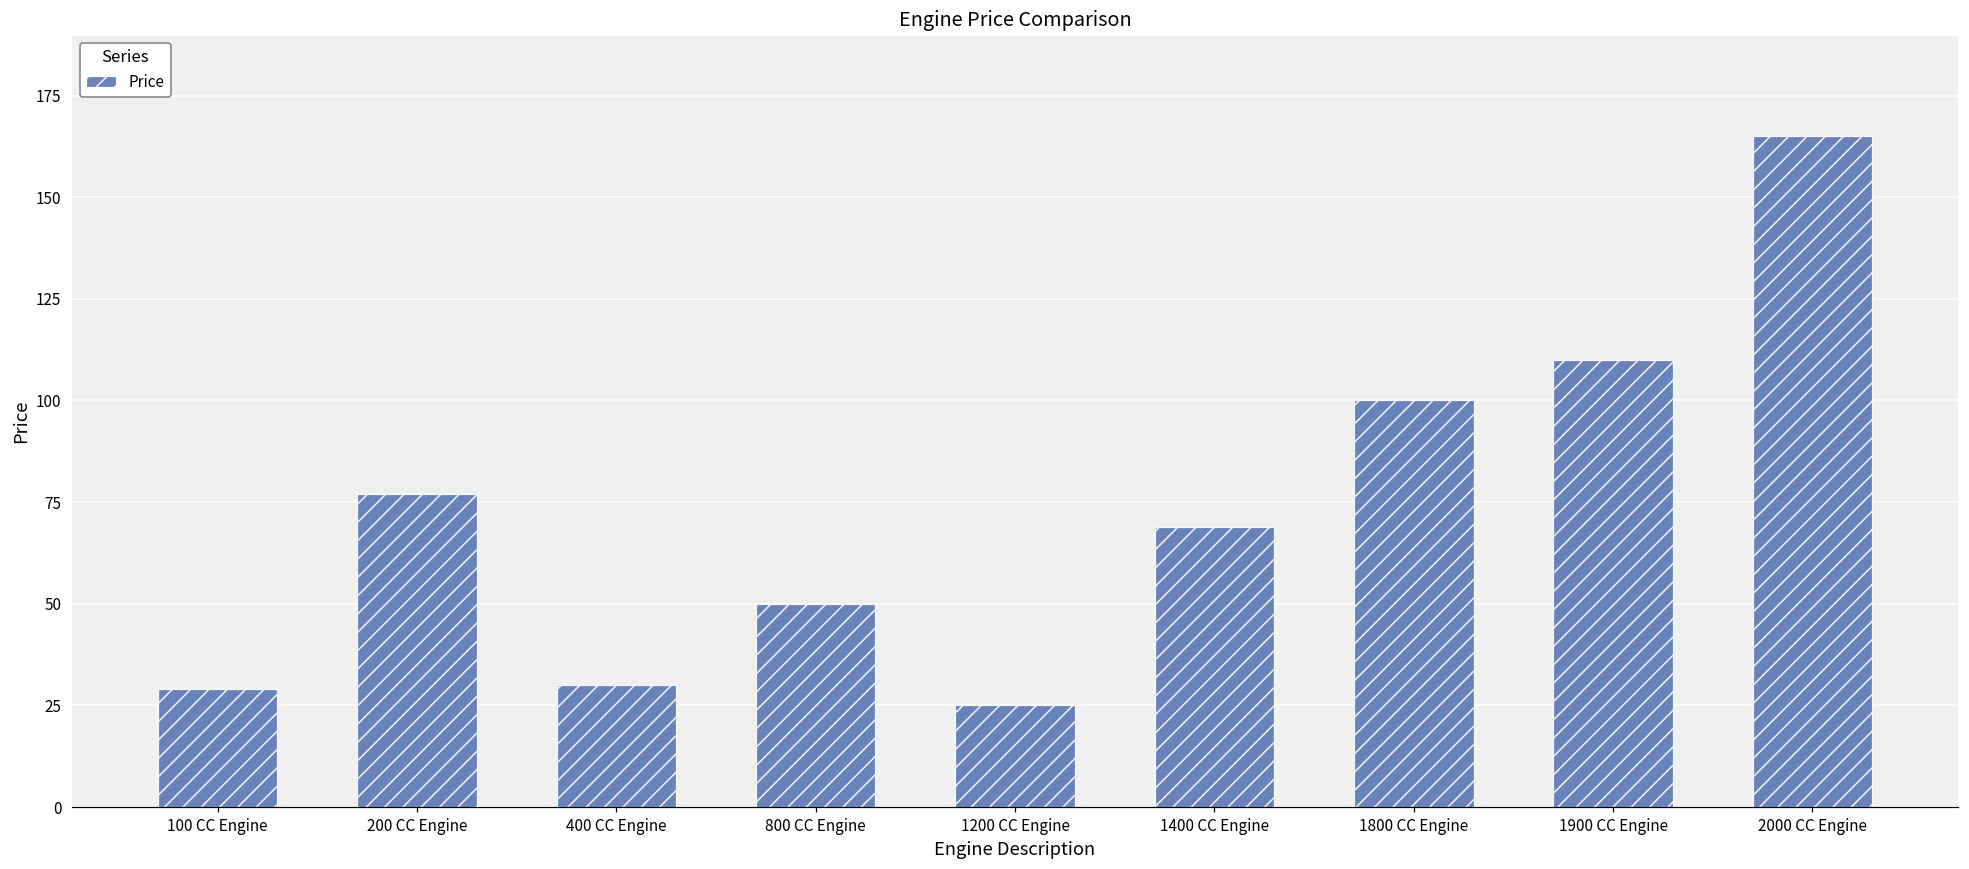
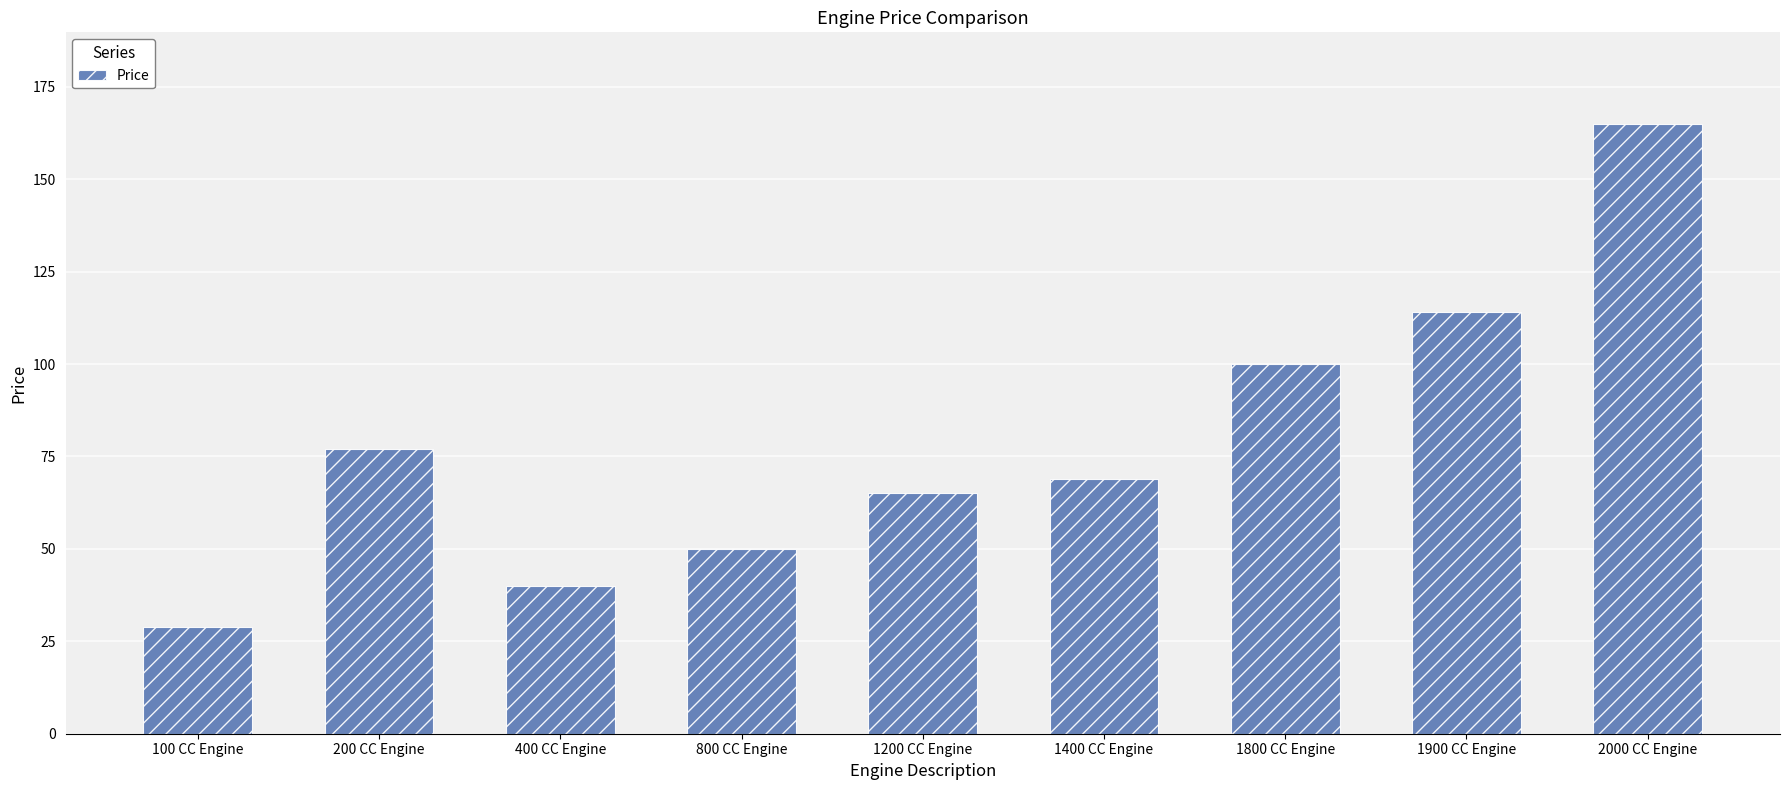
  {
    "100 CC Engine": 29,
    "200 CC Engine": 77,
-   "400 CC Engine": 30,
+   "400 CC Engine": 40,
    "800 CC Engine": 50,
-   "1200 CC Engine": 25,
+   "1200 CC Engine": 65,
    "1400 CC Engine": 69,
    "1800 CC Engine": 100,
-   "1900 CC Engine": 110,
+   "1900 CC Engine": 114,
    "2000 CC Engine": 165
  }
